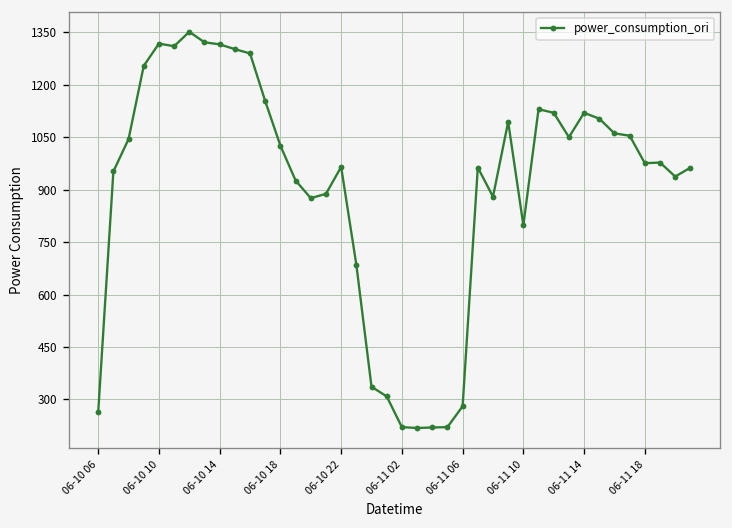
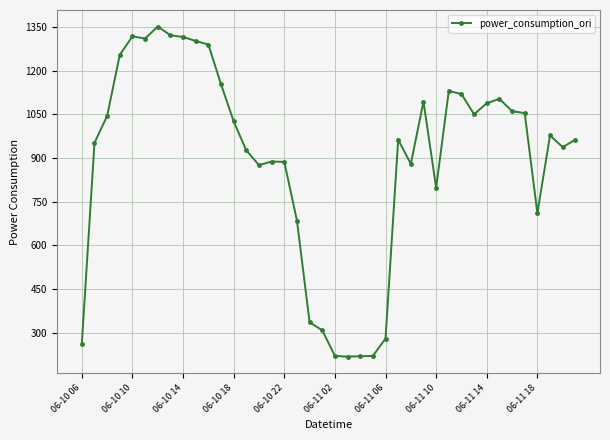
  {
    "06-10 06": 260,
    "06-10 10": 1320,
    "06-10 14": 1320,
    "06-10 18": 1030,
-   "06-10 22": 970,
+   "06-10 22": 890,
    "06-11 02": 220,
    "06-11 06": 280,
    "06-11 10": 800,
-   "06-11 14": 1120,
-   "06-11 18": 980
+   "06-11 14": 1090,
+   "06-11 18": 710
  }
